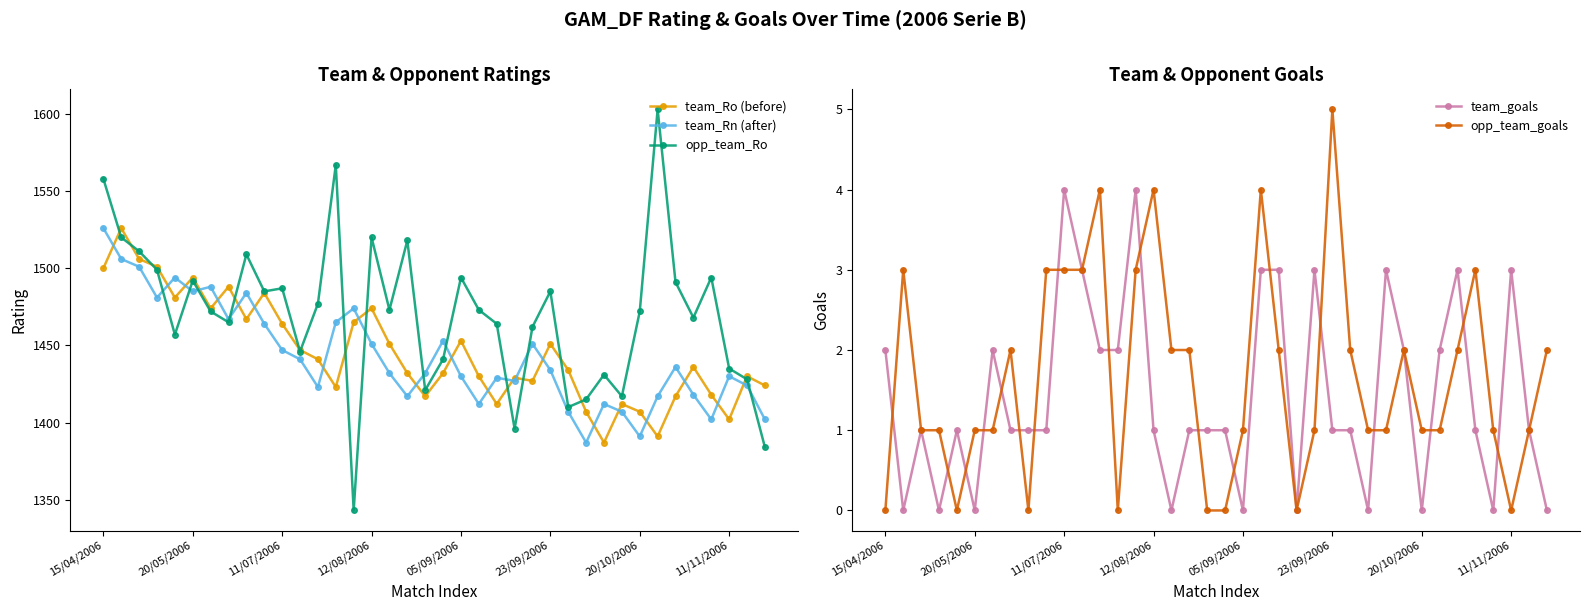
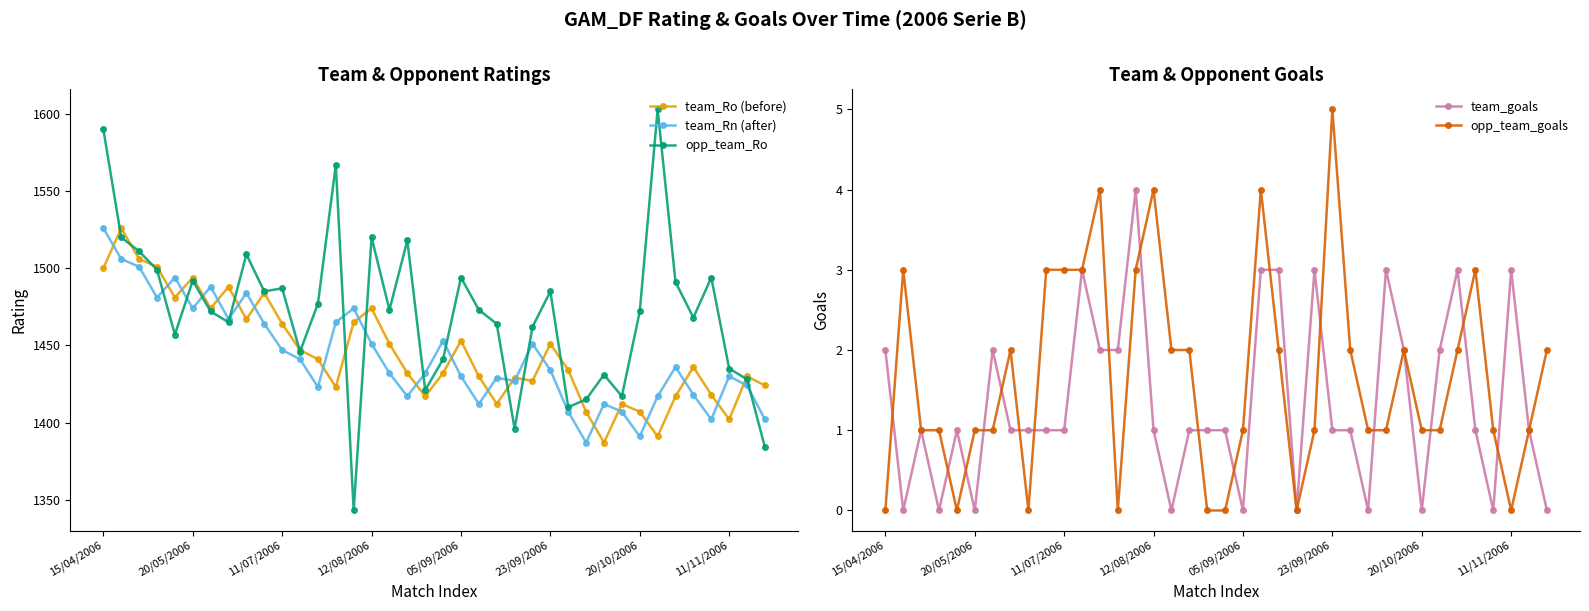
  {
    "Team & Opponent Ratings": {
      "team_Ro (before)": {
        "15/04/2006": 1500,
        "20/05/2006": 1494,
        "11/07/2006": 1464,
        "12/08/2006": 1474,
        "05/09/2006": 1453,
        "23/09/2006": 1451,
        "20/10/2006": 1407,
        "11/11/2006": 1402
      },
      "team_Rn (after)": {
        "15/04/2006": 1526,
-       "20/05/2006": 1485,
+       "20/05/2006": 1474,
        "11/07/2006": 1447,
        "12/08/2006": 1451,
        "05/09/2006": 1430,
        "23/09/2006": 1434,
        "20/10/2006": 1391,
        "11/11/2006": 1430
      },
      "opp_team_Ro": {
-       "15/04/2006": 1558,
+       "15/04/2006": 1590,
        "20/05/2006": 1492,
        "11/07/2006": 1487,
        "12/08/2006": 1520,
        "05/09/2006": 1494,
        "23/09/2006": 1485,
        "20/10/2006": 1472,
        "11/11/2006": 1435
      }
    },
    "Team & Opponent Goals": {
      "team_goals": {
        "15/04/2006": 2,
        "20/05/2006": 0,
-       "11/07/2006": 4,
+       "11/07/2006": 1,
        "12/08/2006": 1,
        "05/09/2006": 0,
        "23/09/2006": 1,
        "20/10/2006": 0,
        "11/11/2006": 3
      },
      "opp_team_goals": {
        "15/04/2006": 0,
        "20/05/2006": 1,
        "11/07/2006": 3,
        "12/08/2006": 4,
        "05/09/2006": 1,
        "23/09/2006": 5,
        "20/10/2006": 1,
        "11/11/2006": 0
      }
    }
  }
